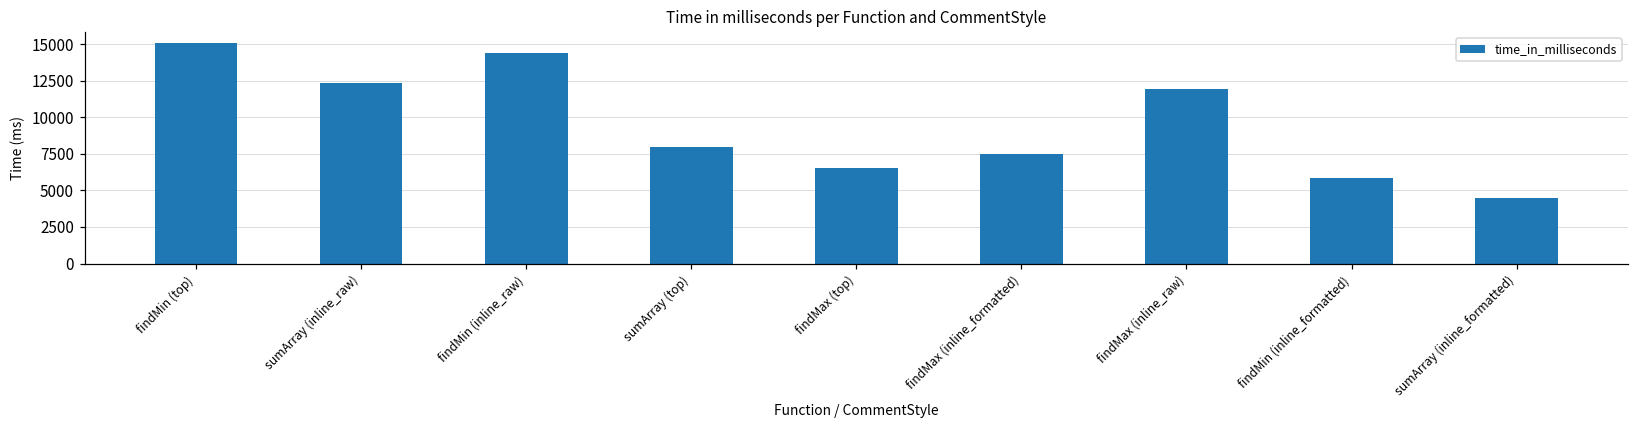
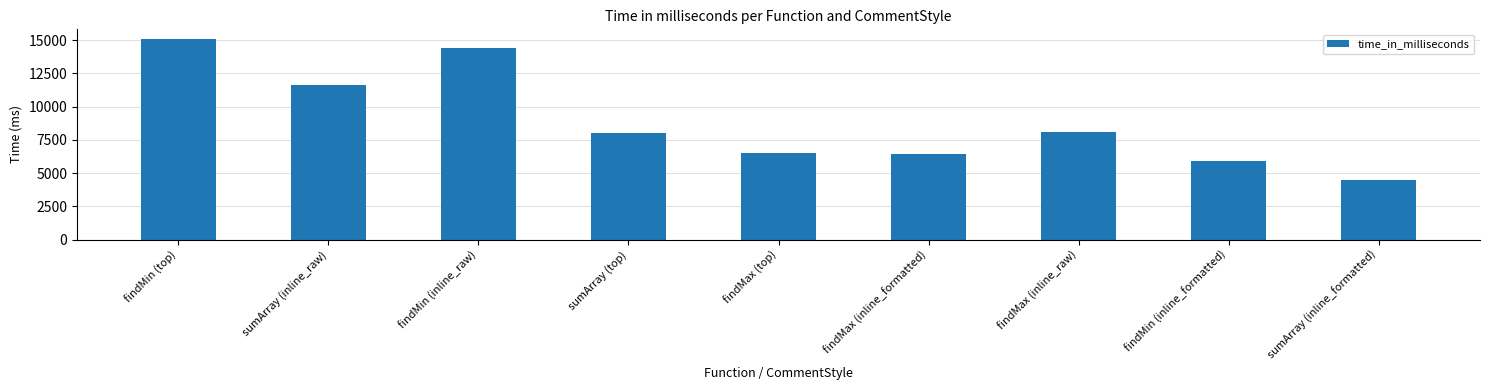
  {
    "findMin (top)": 15100,
-   "sumArray (inline_raw)": 12300,
+   "sumArray (inline_raw)": 11600,
    "findMin (inline_raw)": 14400,
    "sumArray (top)": 8000,
    "findMax (top)": 6500,
-   "findMax (inline_formatted)": 7500,
-   "findMax (inline_raw)": 12000,
+   "findMax (inline_formatted)": 6500,
+   "findMax (inline_raw)": 8100,
    "findMin (inline_formatted)": 5900,
    "sumArray (inline_formatted)": 4500
  }
